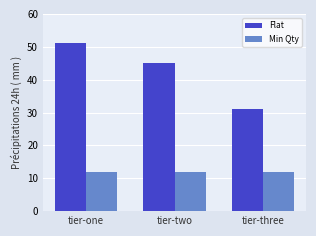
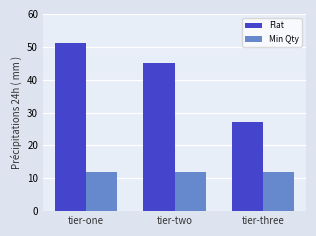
  {
    "Flat": {
      "tier-one": 51,
      "tier-two": 45,
-     "tier-three": 31
+     "tier-three": 27
    },
    "Min Qty": {
      "tier-one": 12,
      "tier-two": 12,
      "tier-three": 12
    }
  }
